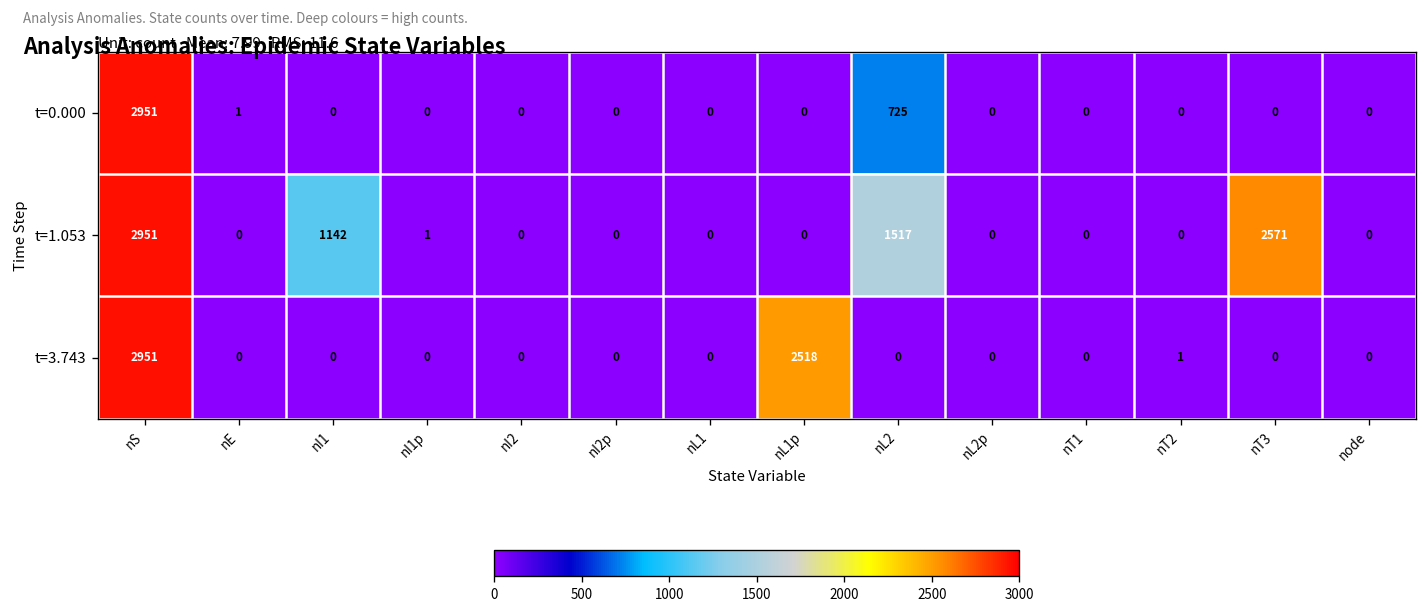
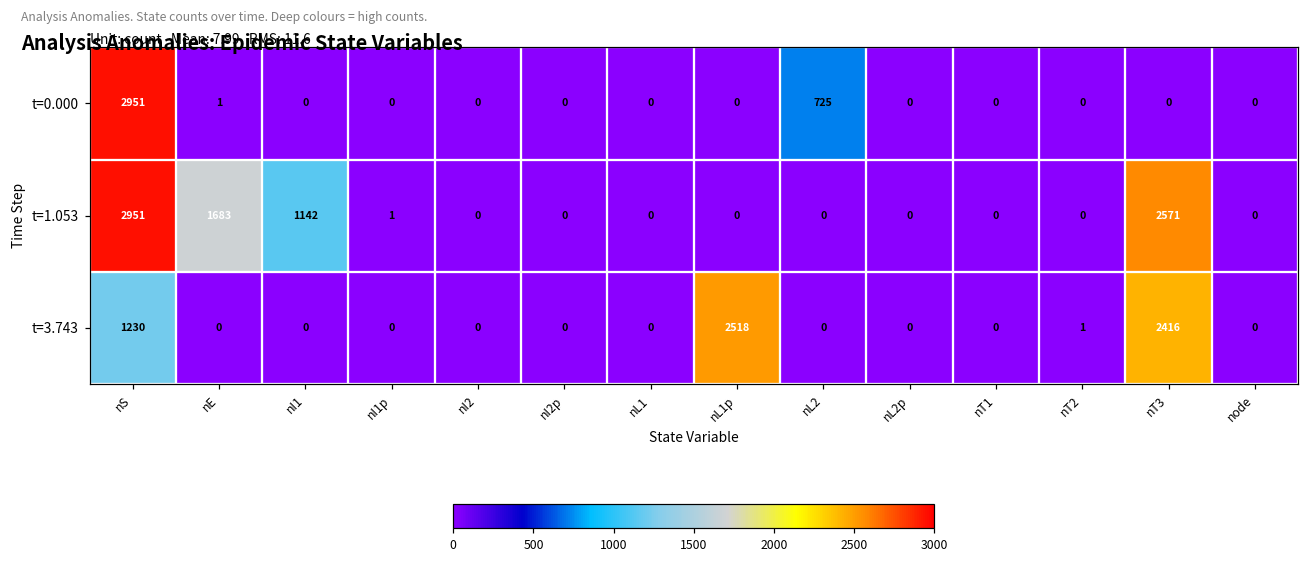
  {
    "t=0.000": {
      "nS": 2951,
      "nE": 1,
      "nI1": 0,
      "nI1p": 0,
      "nI2": 0,
      "nI2p": 0,
      "nL1": 0,
      "nL1p": 0,
      "nL2": 725,
      "nL2p": 0,
      "nT1": 0,
      "nT2": 0,
      "nT3": 0,
      "node": 0
    },
    "t=1.053": {
      "nS": 2951,
-     "nE": 0,
+     "nE": 1683,
      "nI1": 1142,
      "nI1p": 1,
      "nI2": 0,
      "nI2p": 0,
      "nL1": 0,
      "nL1p": 0,
-     "nL2": 1517,
+     "nL2": 0,
      "nL2p": 0,
      "nT1": 0,
      "nT2": 0,
      "nT3": 2571,
      "node": 0
    },
    "t=3.743": {
-     "nS": 2951,
+     "nS": 1230,
      "nE": 0,
      "nI1": 0,
      "nI1p": 0,
      "nI2": 0,
      "nI2p": 0,
      "nL1": 0,
      "nL1p": 2518,
      "nL2": 0,
      "nL2p": 0,
      "nT1": 0,
      "nT2": 1,
-     "nT3": 0,
+     "nT3": 2416,
      "node": 0
    }
  }
